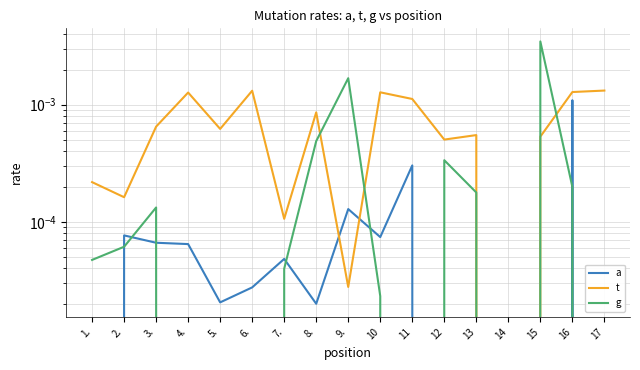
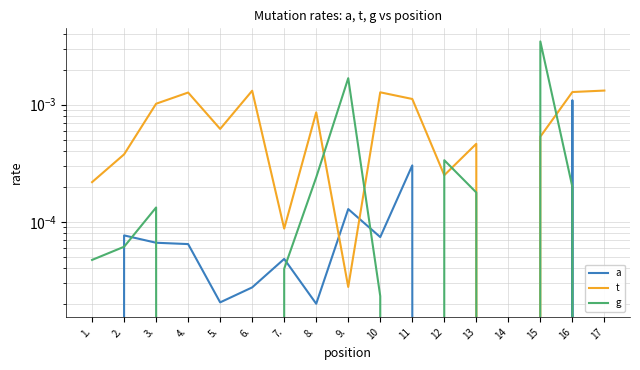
  {
    "a": {
      "2.": 0.00008,
      "3.": 0.00007,
      "4.": 0.00006,
      "5.": 0.00002,
      "6.": 0.000028,
      "7.": 0.00005,
      "8.": 0.00002,
      "9.": 0.00013,
      "10": 0.00007,
      "11": 0.00030,
      "16": 0.0011
    },
    "t": {
      "1.": 0.00022,
-     "2.": 0.00016,
-     "3.": 0.0007,
+     "2.": 0.00038,
+     "3.": 0.0010,
      "4.": 0.0013,
      "5.": 0.0006,
      "6.": 0.0013,
-     "7.": 0.00011,
+     "7.": 0.00009,
      "8.": 0.0009,
      "9.": 0.000028,
      "10": 0.0013,
      "11": 0.0011,
-     "12": 0.00050,
-     "13": 0.0006,
+     "12": 0.00025,
+     "13": 0.00046,
      "15": 0.0005,
      "16": 0.0013,
      "17": 0.0013
    },
    "g": {
      "1.": 0.000047,
      "2.": 0.00006,
      "3.": 0.00013,
      "7.": 0.00004,
-     "8.": 0.00049,
+     "8.": 0.00024,
      "9.": 0.0017,
      "10": 0.000023,
      "12": 0.00034,
      "13": 0.00018,
      "15": 0.0035,
      "16": 0.00020
    }
  }
